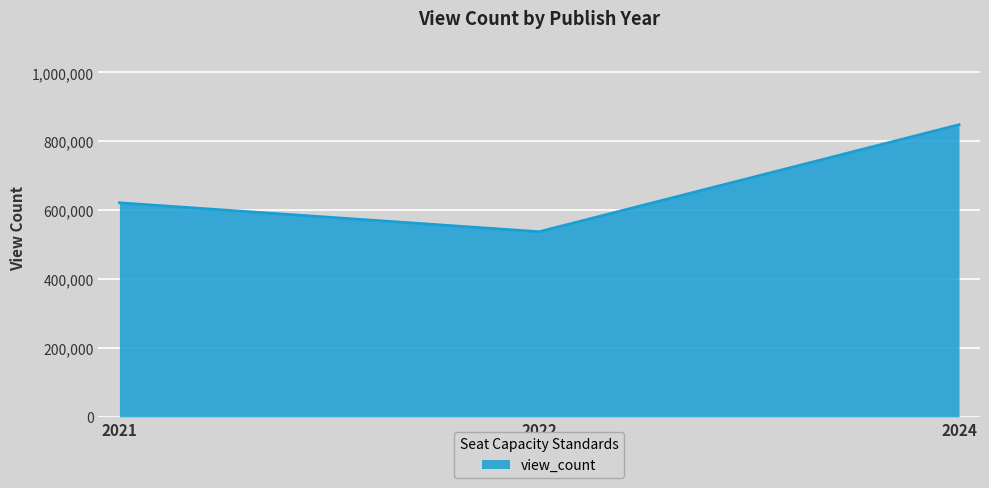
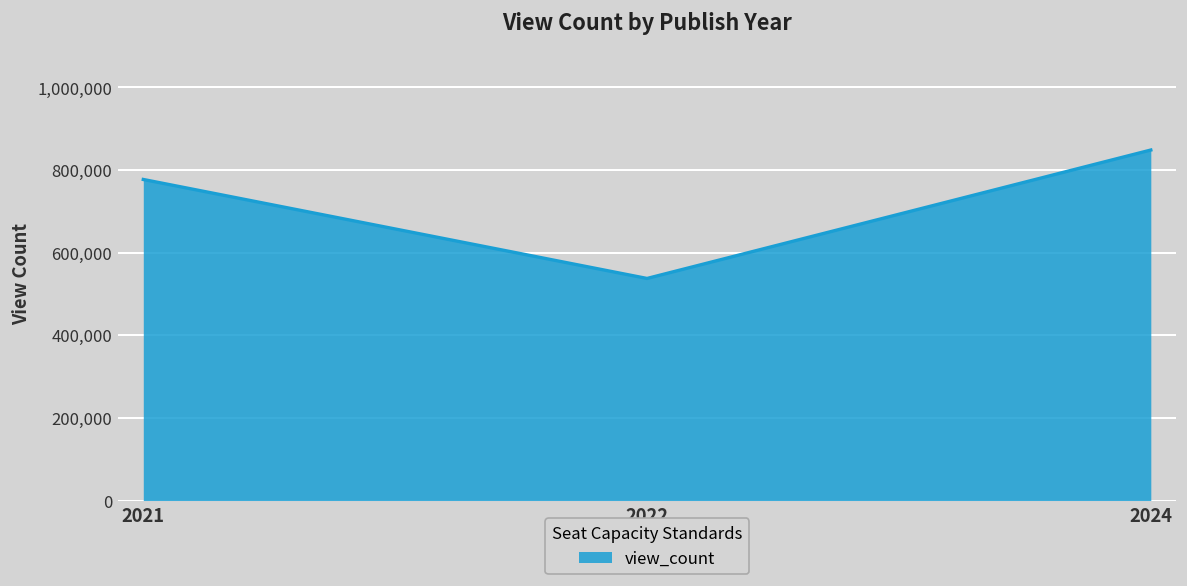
  {
-   "2021": "620,000",
+   "2021": "780,000",
    "2022": "540,000",
    "2024": "850,000"
  }
